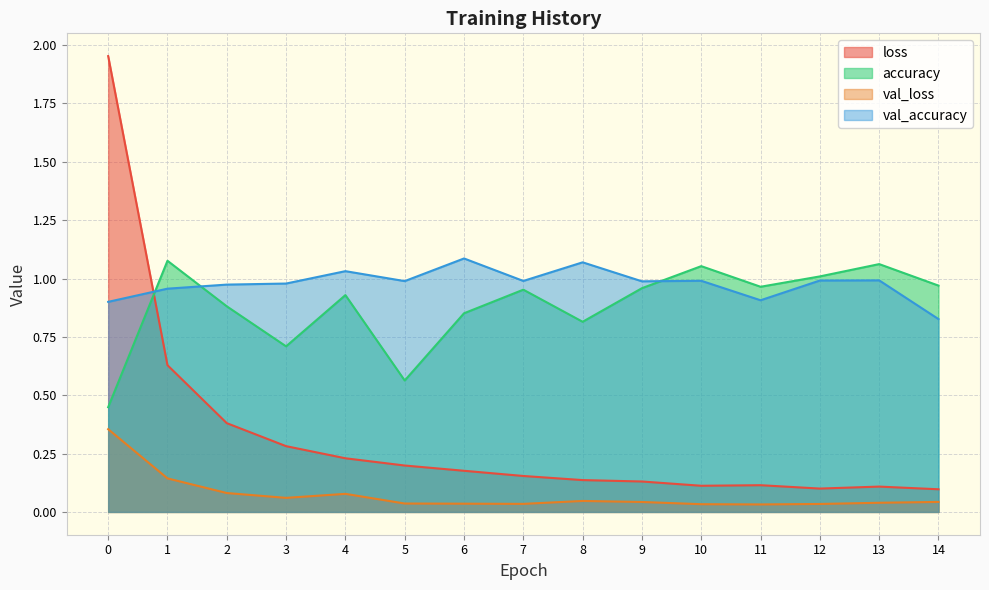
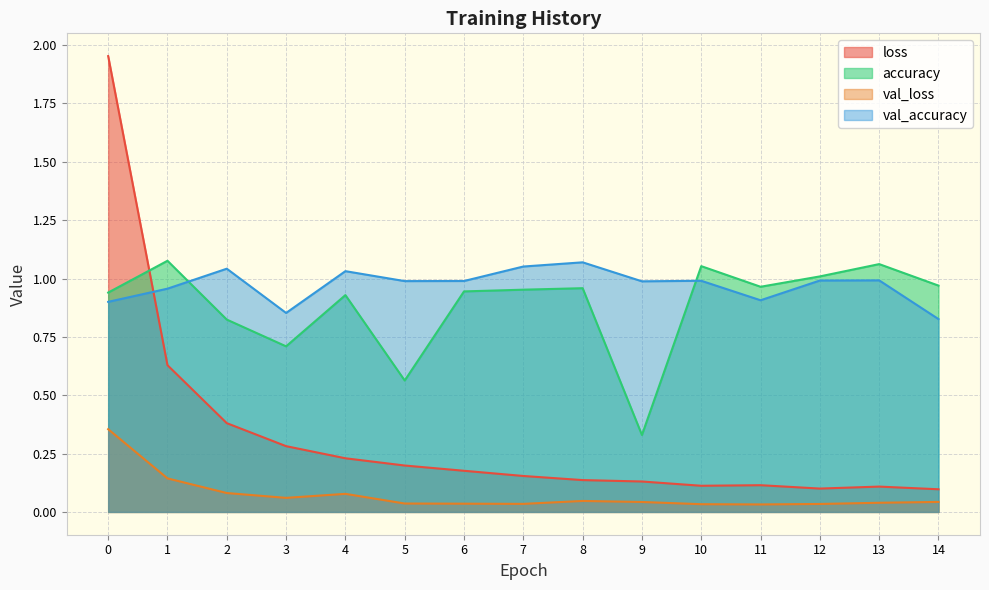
  {
    "accuracy": {
-     "0": 0.45,
+     "0": 0.94,
      "1": 1.08,
-     "2": 0.88,
+     "2": 0.82,
      "3": 0.71,
      "4": 0.93,
      "5": 0.56,
-     "6": 0.85,
+     "6": 0.94,
      "7": 0.95,
-     "8": 0.81,
-     "9": 0.96,
+     "8": 0.96,
+     "9": 0.33,
      "10": 1.05,
      "11": 0.96,
      "12": 1.01,
      "13": 1.06,
      "14": 0.97
    },
    "val_accuracy": {
      "0": 0.90,
      "1": 0.96,
-     "2": 0.97,
-     "3": 0.98,
+     "2": 1.04,
+     "3": 0.85,
      "4": 1.03,
      "5": 0.99,
-     "6": 1.09,
-     "7": 0.99,
+     "6": 0.99,
+     "7": 1.05,
      "8": 1.07,
      "9": 0.99,
      "10": 0.99,
      "11": 0.91,
      "12": 0.99,
      "13": 0.99,
      "14": 0.83
    }
  }
